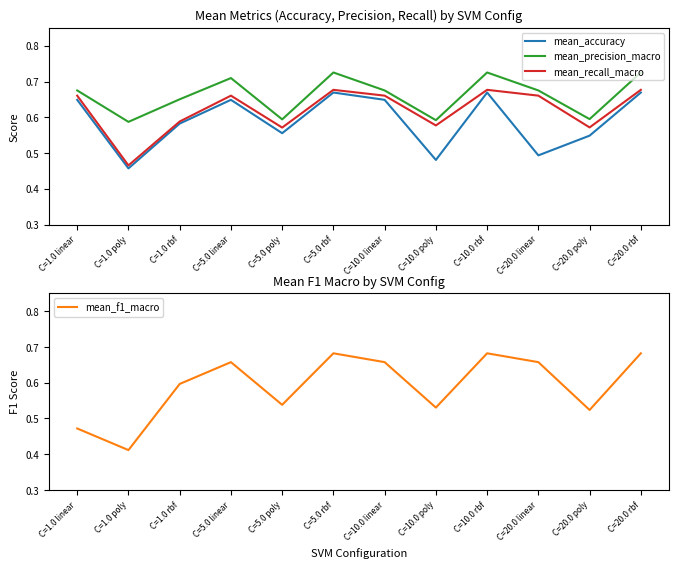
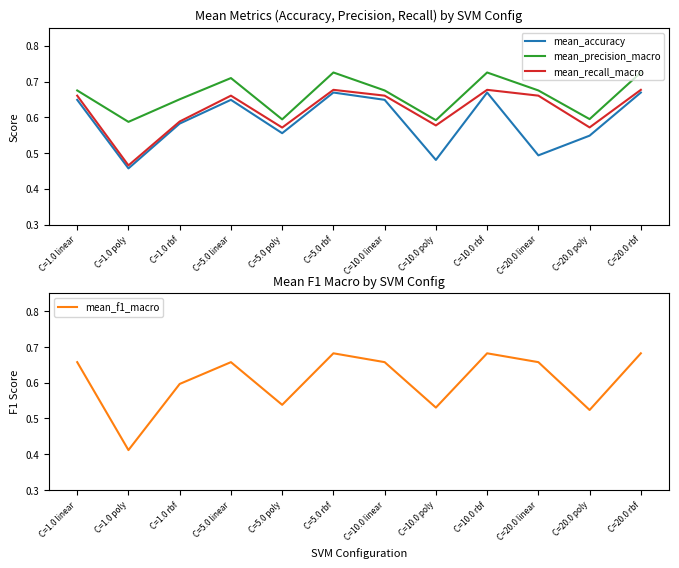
  {
    "Mean Metrics (Accuracy, Precision, Recall) by SVM Config": {
      "mean_accuracy": {
        "C=1.0 linear": 0.65,
        "C=1.0 poly": 0.46,
        "C=5.0 linear": 0.65,
        "C=5.0 poly": 0.56,
        "C=5.0 rbf": 0.67,
        "C=10.0 linear": 0.65,
        "C=10.0 poly": 0.48,
        "C=10.0 rbf": 0.67,
        "C=20.0 linear": 0.49,
        "C=20.0 poly": 0.55,
        "C=20.0 rbf": 0.67
      },
      "mean_precision_macro": {
        "C=1.0 linear": 0.68,
        "C=1.0 poly": 0.59,
        "C=1.0 rbf": 0.65,
        "C=5.0 linear": 0.71,
        "C=5.0 poly": 0.59,
        "C=5.0 rbf": 0.73,
        "C=10.0 linear": 0.68,
        "C=10.0 poly": 0.59,
        "C=10.0 rbf": 0.73,
        "C=20.0 linear": 0.68,
        "C=20.0 poly": 0.59
      },
      "mean_recall_macro": {
        "C=1.0 linear": 0.66,
        "C=1.0 poly": 0.47,
        "C=5.0 linear": 0.66,
        "C=5.0 poly": 0.57,
        "C=5.0 rbf": 0.68,
        "C=10.0 linear": 0.66,
        "C=10.0 poly": 0.58,
        "C=10.0 rbf": 0.68,
        "C=20.0 linear": 0.66,
        "C=20.0 poly": 0.57,
        "C=20.0 rbf": 0.68
      }
    },
    "Mean F1 Macro by SVM Config": {
-     "C=1.0 linear": 0.47,
+     "C=1.0 linear": 0.66,
      "C=1.0 poly": 0.41,
      "C=1.0 rbf": 0.60,
      "C=5.0 linear": 0.66,
      "C=5.0 poly": 0.54,
      "C=5.0 rbf": 0.68,
      "C=10.0 linear": 0.66,
      "C=10.0 poly": 0.53,
      "C=10.0 rbf": 0.68,
      "C=20.0 linear": 0.66,
      "C=20.0 poly": 0.52,
      "C=20.0 rbf": 0.68
    }
  }
